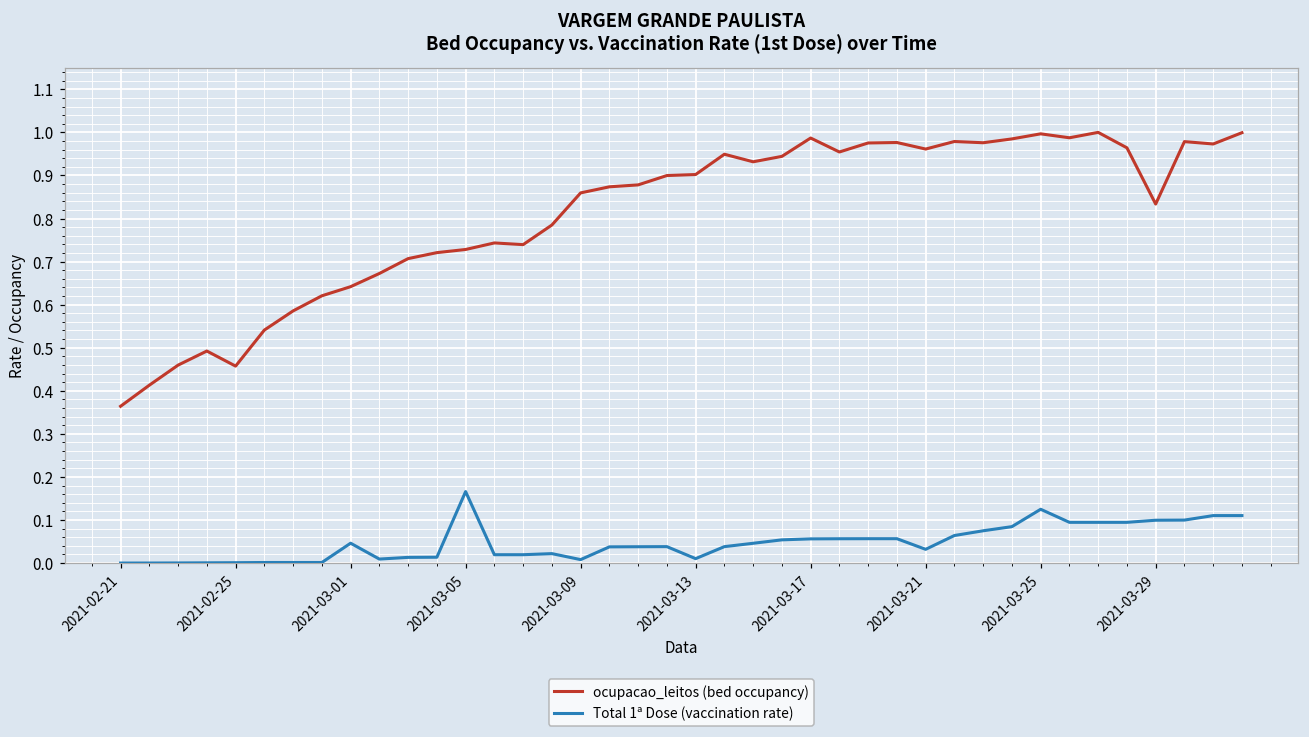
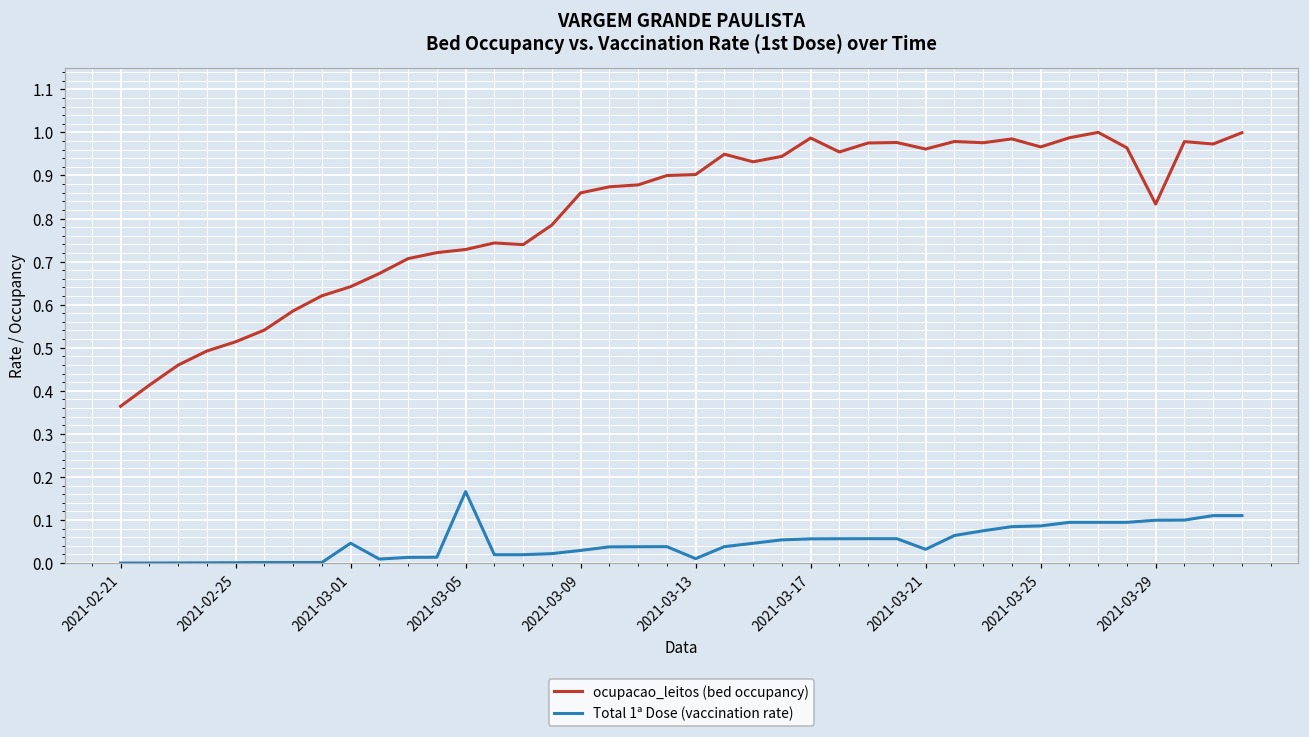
  {
    "ocupacao_leitos (bed occupancy)": {
      "2021-02-21": 0.36,
-     "2021-02-25": 0.46,
+     "2021-02-25": 0.51,
      "2021-03-01": 0.64,
      "2021-03-05": 0.73,
      "2021-03-09": 0.86,
      "2021-03-13": 0.90,
      "2021-03-17": 0.99,
      "2021-03-21": 0.96,
-     "2021-03-25": 1.00,
+     "2021-03-25": 0.97,
      "2021-03-29": 0.83
    },
    "Total 1ª Dose (vaccination rate)": {
      "2021-02-21": 0.00,
      "2021-02-25": 0.00,
      "2021-03-01": 0.05,
      "2021-03-05": 0.17,
-     "2021-03-09": 0.01,
+     "2021-03-09": 0.03,
      "2021-03-13": 0.01,
      "2021-03-17": 0.06,
      "2021-03-21": 0.03,
-     "2021-03-25": 0.12,
+     "2021-03-25": 0.09,
      "2021-03-29": 0.10
    }
  }
